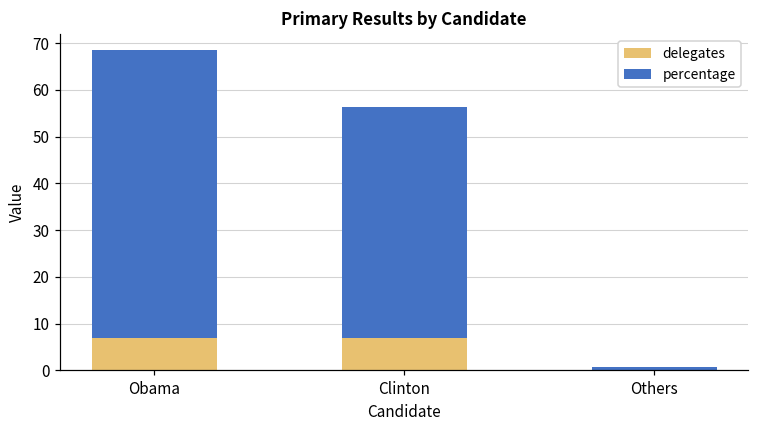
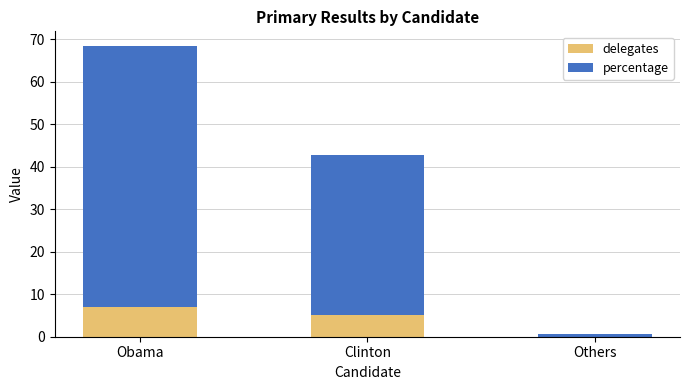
  {
    "delegates": {
      "Obama": 7,
-     "Clinton": 7,
+     "Clinton": 5,
      "Others": 0
    },
    "percentage": {
      "Obama": 61,
-     "Clinton": 49,
+     "Clinton": 38,
      "Others": 1
    }
  }
